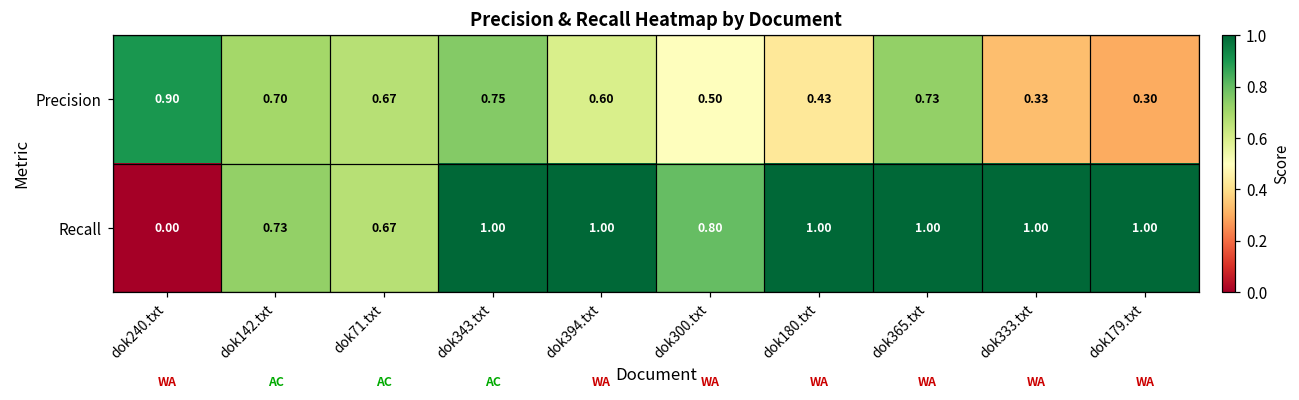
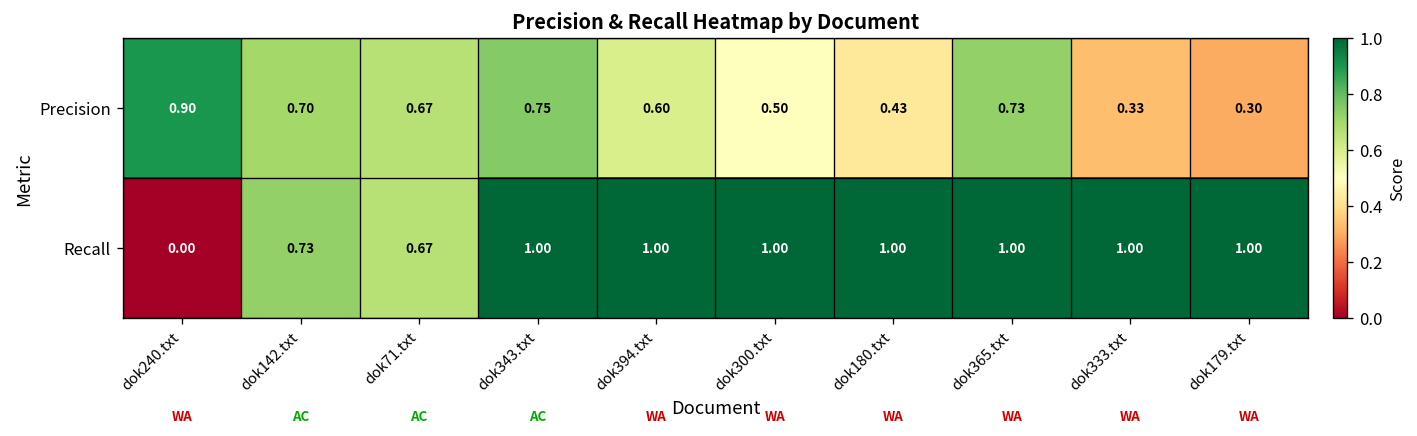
  {
    "Precision": {
      "dok240.txt": 0.90,
      "dok142.txt": 0.70,
      "dok71.txt": 0.67,
      "dok343.txt": 0.75,
      "dok394.txt": 0.60,
      "dok300.txt": 0.50,
      "dok180.txt": 0.43,
      "dok365.txt": 0.73,
      "dok333.txt": 0.33,
      "dok179.txt": 0.30
    },
    "Recall": {
      "dok240.txt": 0.00,
      "dok142.txt": 0.73,
      "dok71.txt": 0.67,
      "dok343.txt": 1.00,
      "dok394.txt": 1.00,
-     "dok300.txt": 0.80,
+     "dok300.txt": 1.00,
      "dok180.txt": 1.00,
      "dok365.txt": 1.00,
      "dok333.txt": 1.00,
      "dok179.txt": 1.00
    }
  }
